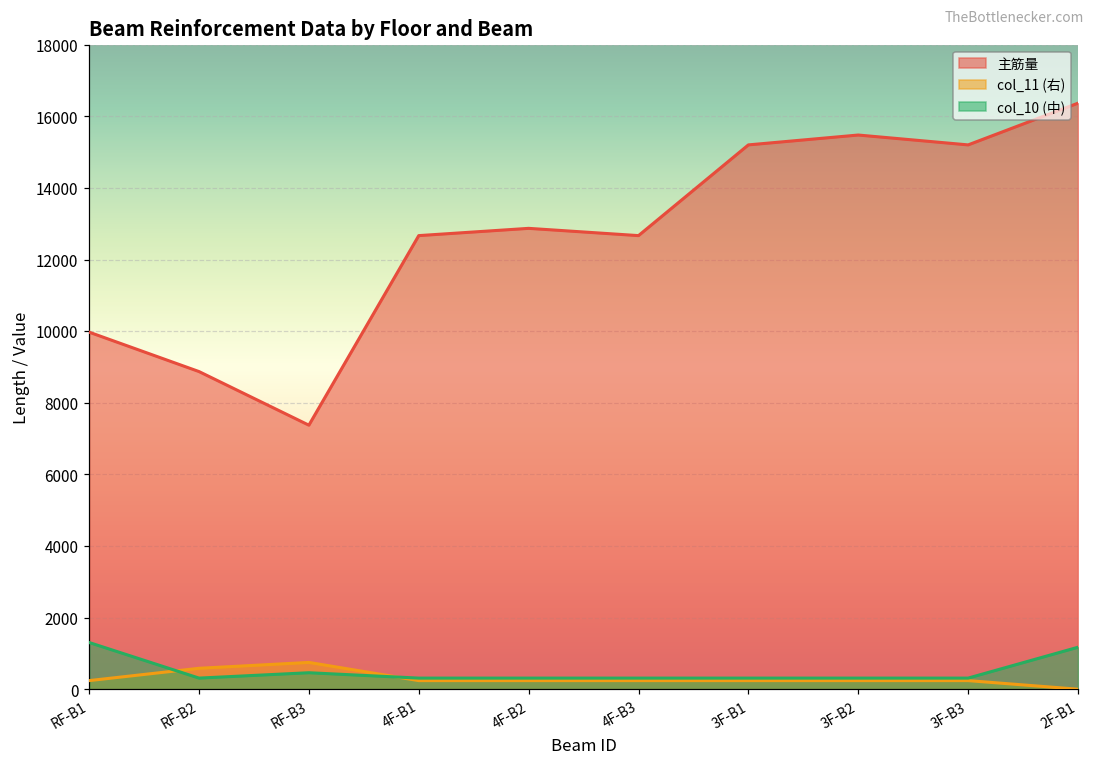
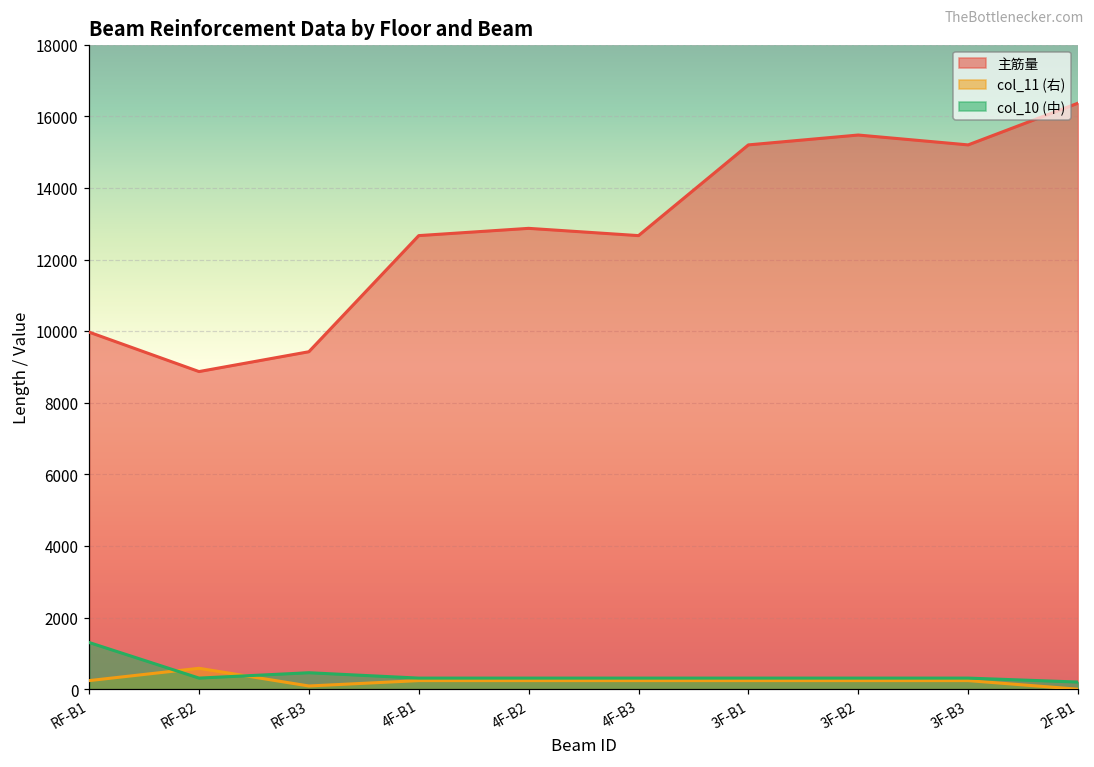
  {
    "主筋量": {
      "RF-B1": 10000,
      "RF-B2": 8900,
-     "RF-B3": 7400,
+     "RF-B3": 9400,
      "4F-B1": 12700,
      "4F-B2": 12900,
      "4F-B3": 12700,
      "3F-B1": 15200,
      "3F-B2": 15500,
      "3F-B3": 15200,
      "2F-B1": 16400
    },
    "col_11 (右)": {
      "RF-B1": 200,
      "RF-B2": 600,
-     "RF-B3": 700,
+     "RF-B3": 100,
      "2F-B1": 0
    },
    "col_10 (中)": {
      "RF-B1": 1300,
      "RF-B2": 300,
      "RF-B3": 500,
-     "2F-B1": 1200
+     "2F-B1": 200
    }
  }
